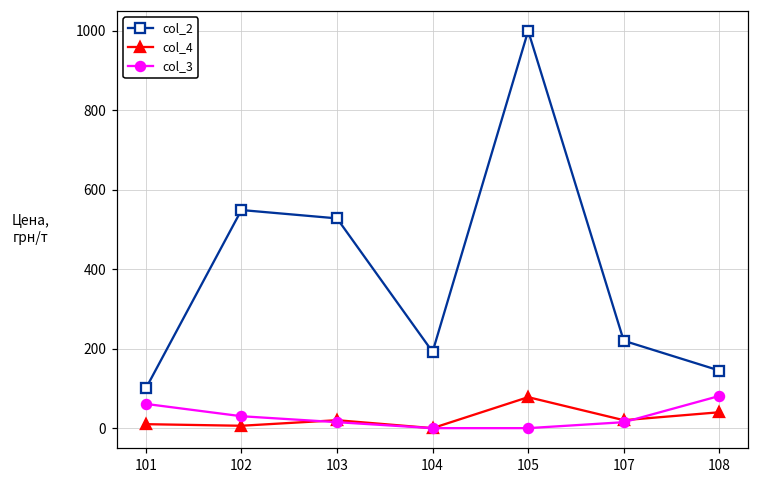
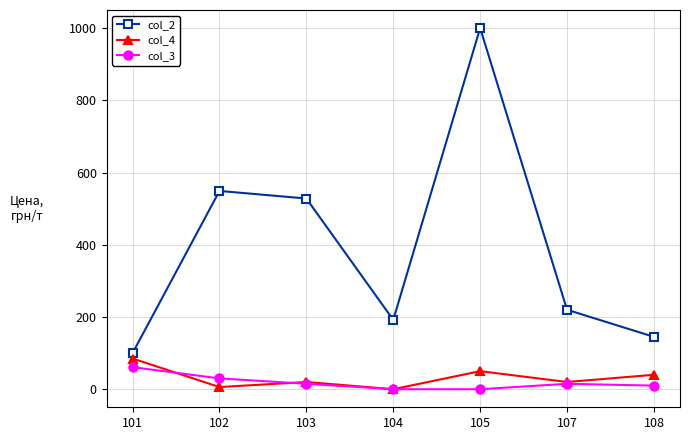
  {
    "col_2": {
      "101": 100,
      "102": 550,
      "103": 530,
      "104": 190,
      "105": 1000,
      "107": 220,
      "108": 150
    },
    "col_4": {
-     "101": 10,
+     "101": 90,
      "102": 10,
-     "105": 80,
+     "105": 50,
      "108": 40
    },
    "col_3": {
      "101": 60,
      "102": 30,
      "105": 0,
-     "108": 80
+     "108": 10
    }
  }
